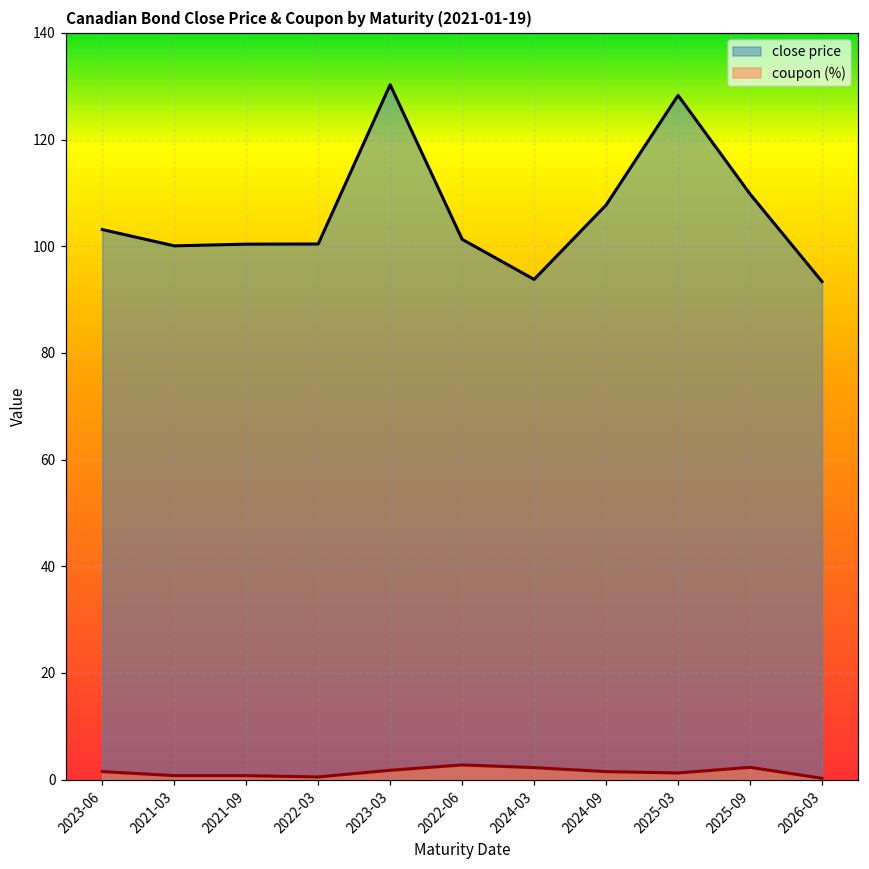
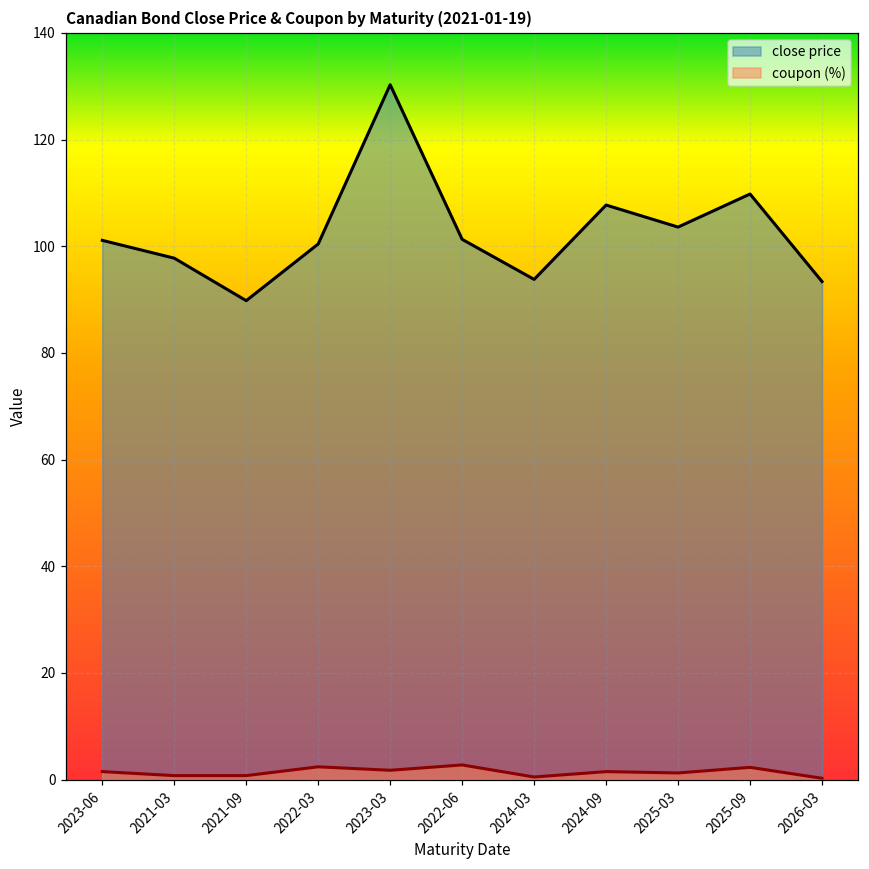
  {
    "close price": {
-     "2023-06": 103,
-     "2021-03": 100,
-     "2021-09": 100,
+     "2023-06": 101,
+     "2021-03": 98,
+     "2021-09": 90,
      "2022-03": 100,
      "2023-03": 130,
      "2022-06": 101,
      "2024-03": 94,
      "2024-09": 108,
-     "2025-03": 128,
+     "2025-03": 104,
      "2025-09": 110,
      "2026-03": 93
    },
    "coupon (%)": {
      "2023-06": 2,
      "2021-03": 1,
      "2021-09": 1,
-     "2022-03": 1,
+     "2022-03": 2,
      "2023-03": 2,
      "2022-06": 3,
-     "2024-03": 2,
+     "2024-03": 0,
      "2024-09": 2,
      "2025-03": 1,
      "2025-09": 2,
      "2026-03": 0
    }
  }
